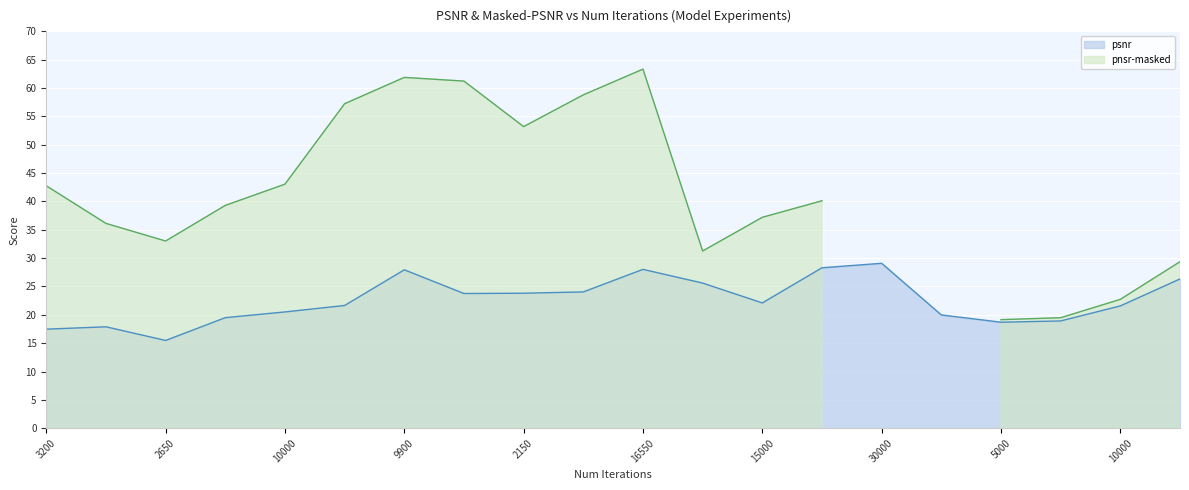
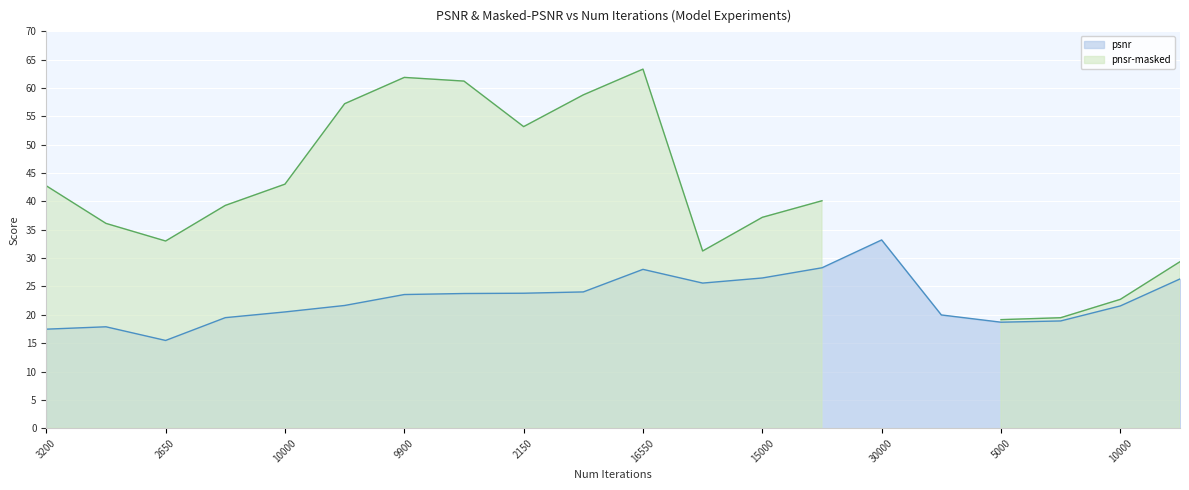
  {
    "psnr": {
      "3200": 17,
      "2650": 15,
-     "9900": 28,
+     "9900": 24,
      "2150": 24,
      "16550": 28,
-     "15000": 22,
-     "30000": 29,
+     "15000": 27,
+     "30000": 33,
      "5000": 19
    }
  }
